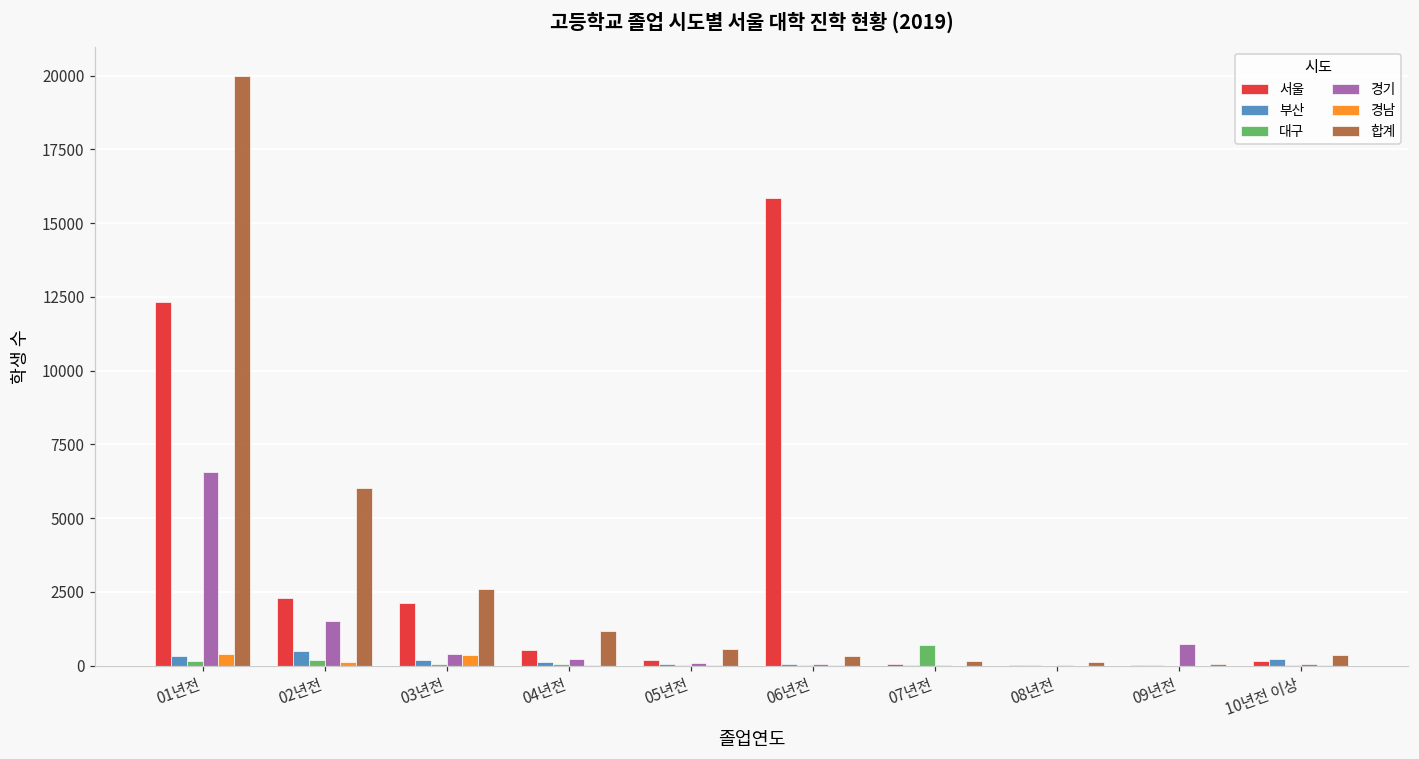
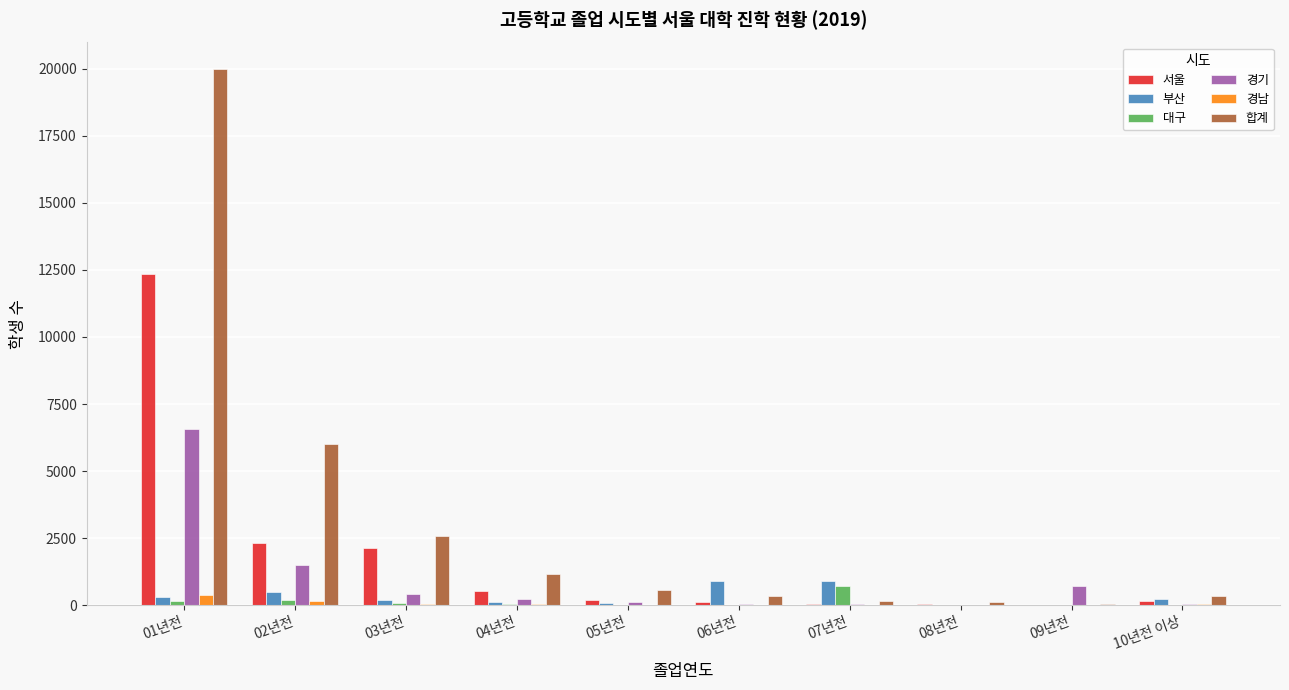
  {
    "서울": {
      "01년전": 12300,
      "02년전": 2300,
      "03년전": 2100,
      "04년전": 500,
      "05년전": 200,
-     "06년전": 15900,
+     "06년전": 100,
      "10년전 이상": 200
    },
    "부산": {
      "01년전": 300,
      "02년전": 500,
      "03년전": 200,
      "04년전": 100,
-     "06년전": 0,
-     "07년전": 0,
+     "06년전": 900,
+     "07년전": 900,
      "10년전 이상": 200
    },
    "대구": {
      "01년전": 200,
      "02년전": 200,
      "07년전": 700
    },
    "경기": {
      "01년전": 6600,
      "02년전": 1500,
      "03년전": 400,
      "04년전": 200,
      "05년전": 100,
      "09년전": 700
    },
    "경남": {
      "01년전": 400,
      "02년전": 100,
-     "03년전": 400,
+     "03년전": 0,
      "09년전": 0
    },
    "합계": {
      "01년전": 20000,
      "02년전": 6000,
      "03년전": 2600,
      "04년전": 1200,
      "05년전": 600,
      "06년전": 300,
      "07년전": 200,
      "08년전": 100,
      "10년전 이상": 400
    }
  }
